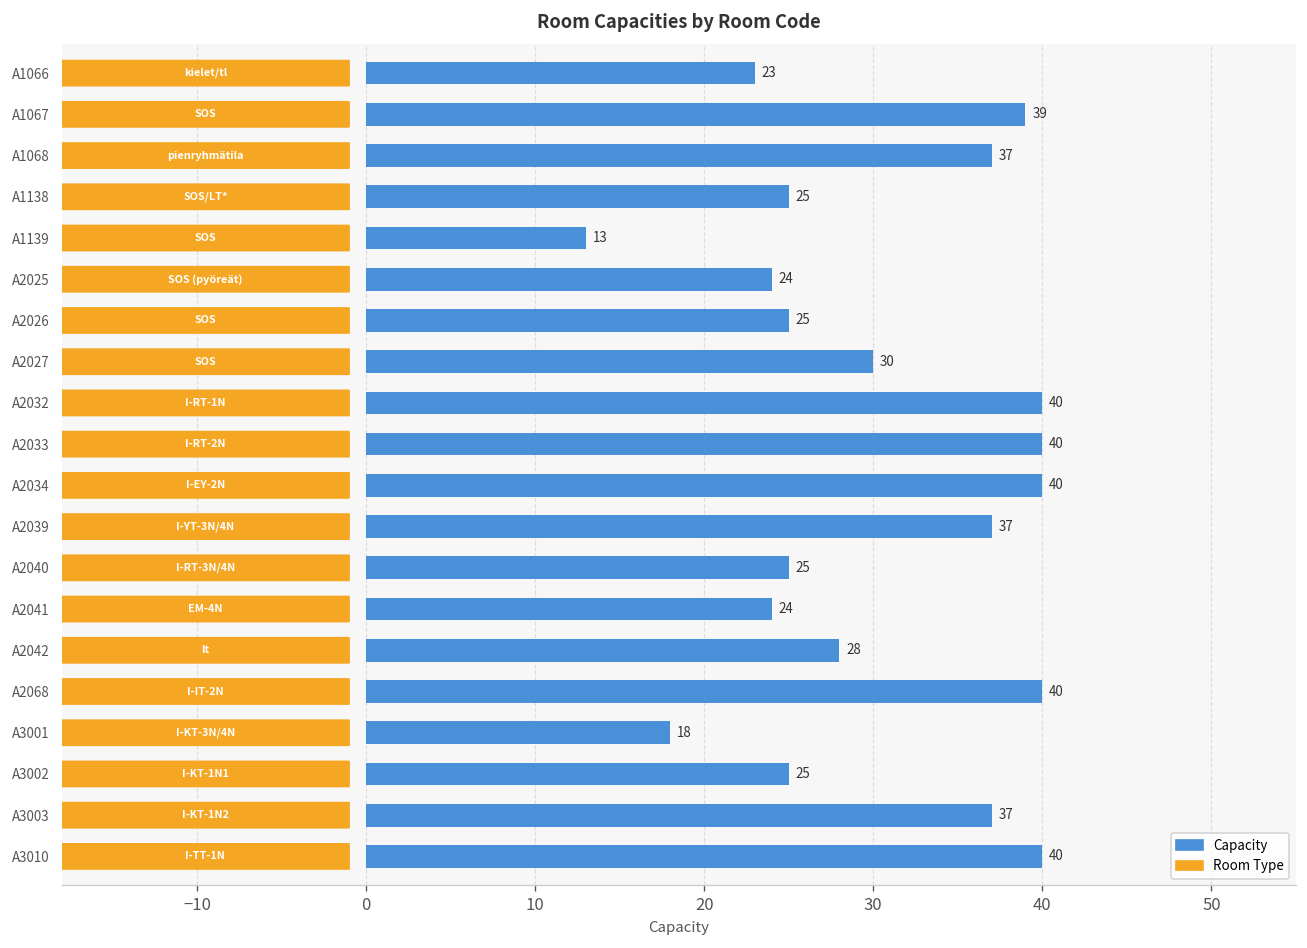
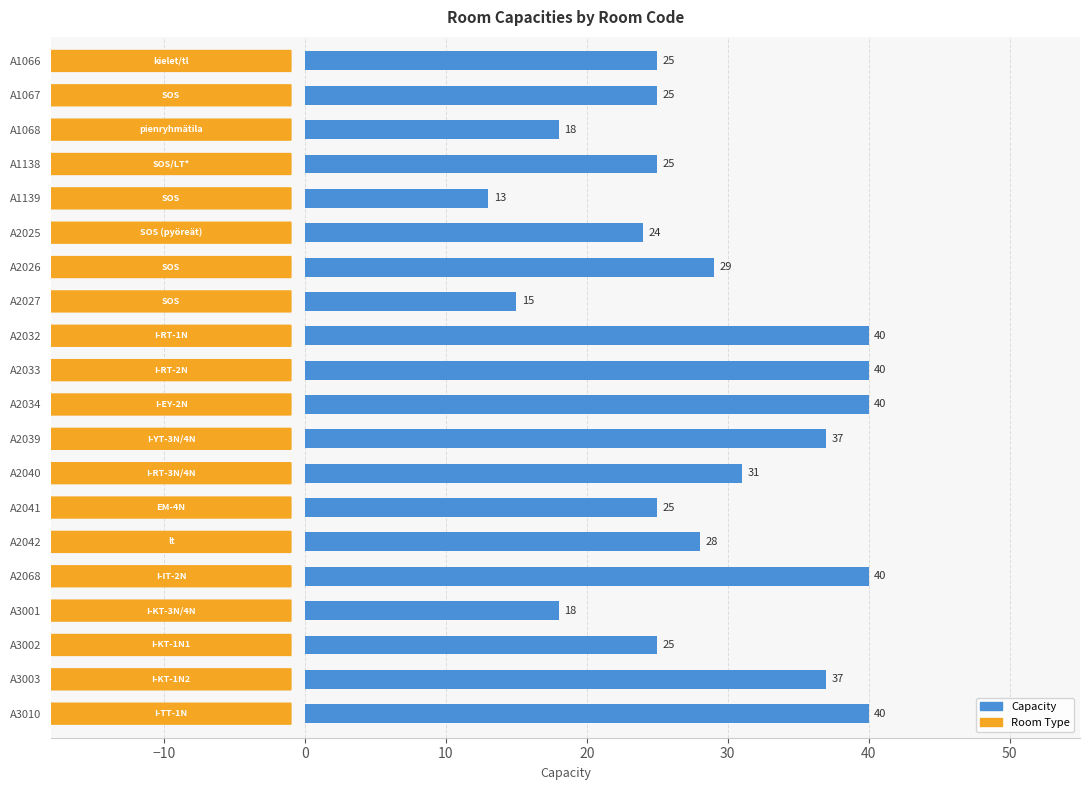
  {
-   "A1066": 23,
-   "A1067": 39,
-   "A1068": 37,
+   "A1066": 25,
+   "A1067": 25,
+   "A1068": 18,
    "A1138": 25,
    "A1139": 13,
    "A2025": 24,
-   "A2026": 25,
-   "A2027": 30,
+   "A2026": 29,
+   "A2027": 15,
    "A2032": 40,
    "A2033": 40,
    "A2034": 40,
    "A2039": 37,
-   "A2040": 25,
-   "A2041": 24,
+   "A2040": 31,
+   "A2041": 25,
    "A2042": 28,
    "A2068": 40,
    "A3001": 18,
    "A3002": 25,
    "A3003": 37,
    "A3010": 40
  }
